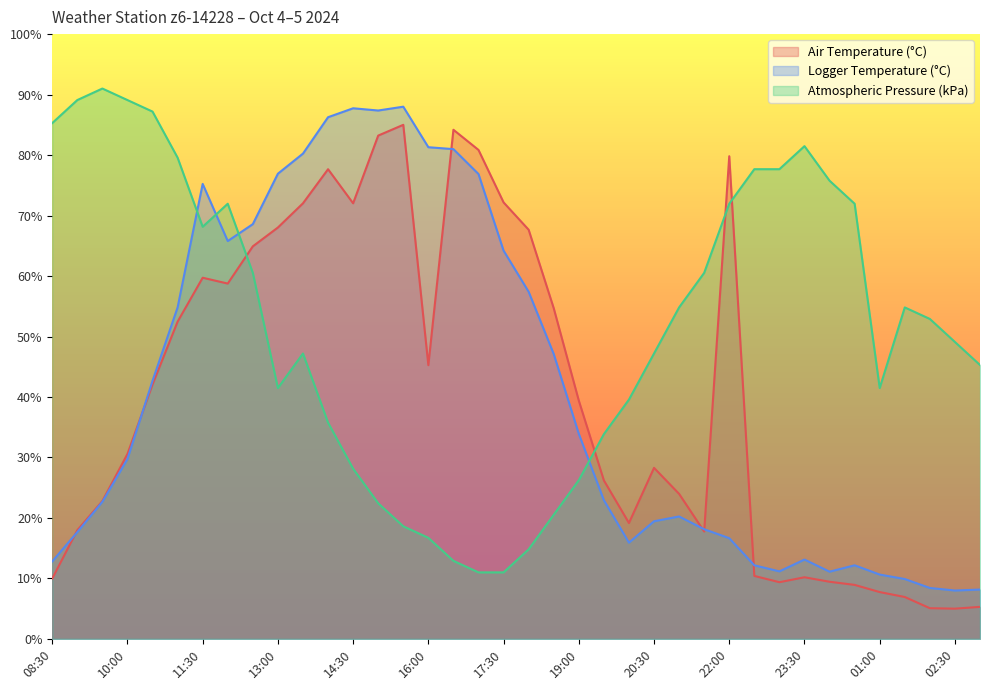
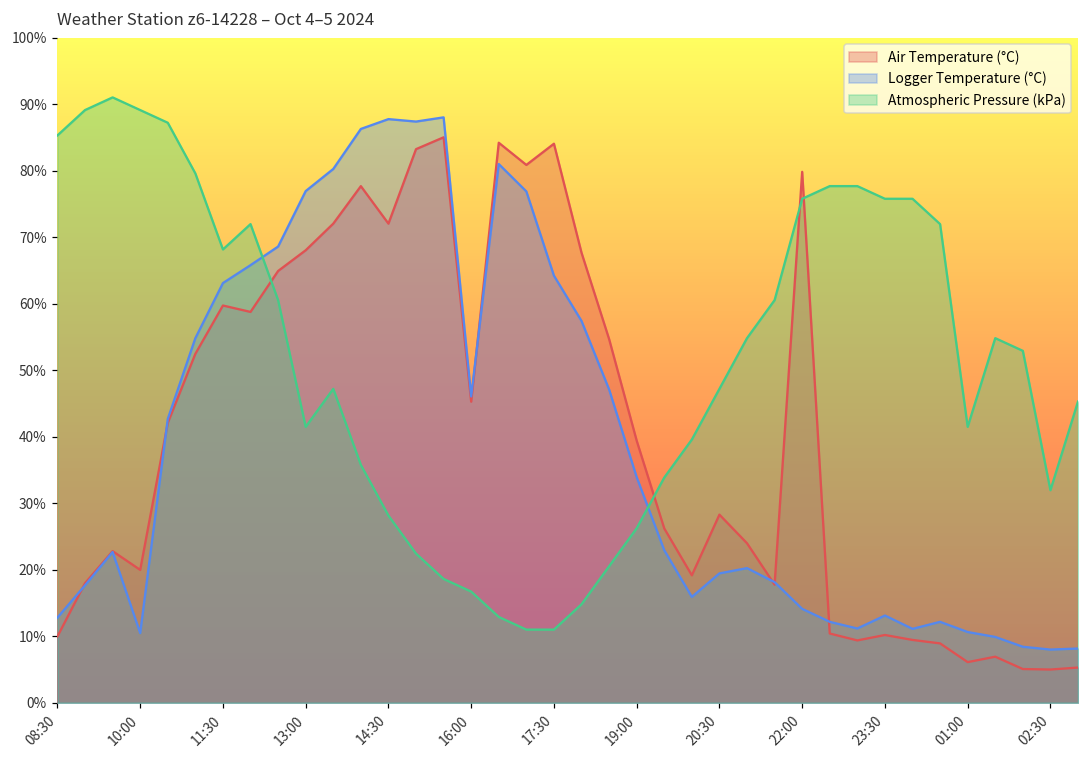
  {
    "Air Temperature (°C)": {
      "08:30": "10%",
-     "10:00": "31%",
+     "10:00": "20%",
      "11:30": "60%",
      "13:00": "68%",
      "14:30": "72%",
      "16:00": "45%",
-     "17:30": "72%",
+     "17:30": "84%",
      "19:00": "39%",
      "20:30": "28%",
      "22:00": "80%",
      "23:30": "10%",
-     "01:00": "8%",
+     "01:00": "6%",
      "02:30": "5%"
    },
    "Logger Temperature (°C)": {
      "08:30": "13%",
-     "10:00": "30%",
-     "11:30": "75%",
+     "10:00": "10%",
+     "11:30": "63%",
      "13:00": "77%",
      "14:30": "88%",
-     "16:00": "81%",
+     "16:00": "46%",
      "17:30": "64%",
      "19:00": "34%",
      "20:30": "19%",
-     "22:00": "17%",
+     "22:00": "14%",
      "23:30": "13%",
      "01:00": "11%",
      "02:30": "8%"
    },
    "Atmospheric Pressure (kPa)": {
      "08:30": "85%",
      "10:00": "89%",
      "11:30": "68%",
      "13:00": "41%",
      "14:30": "28%",
      "16:00": "17%",
      "17:30": "11%",
      "19:00": "26%",
      "20:30": "47%",
-     "22:00": "72%",
-     "23:30": "81%",
+     "22:00": "76%",
+     "23:30": "76%",
      "01:00": "41%",
-     "02:30": "49%"
+     "02:30": "32%"
    }
  }
